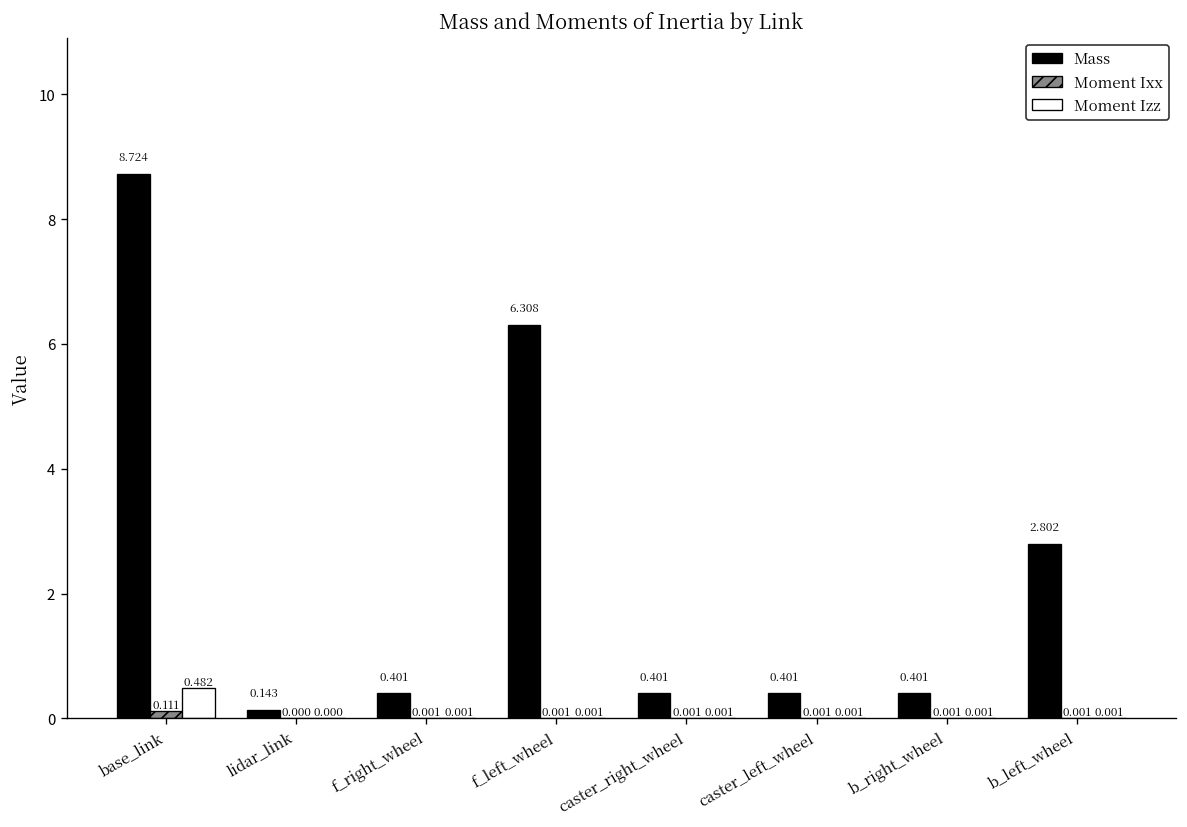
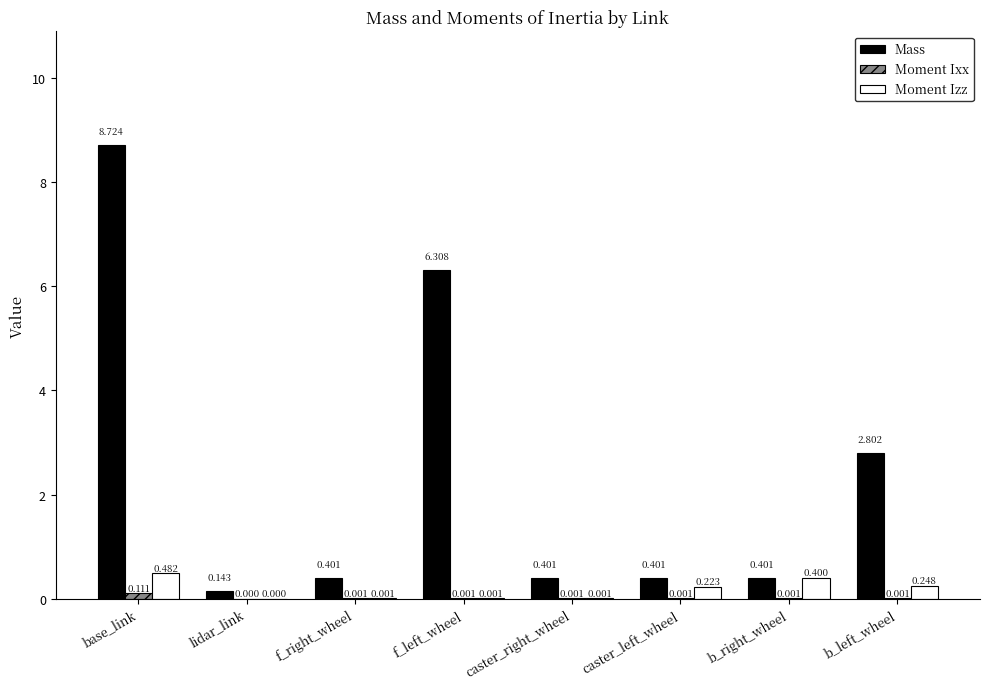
  {
    "Mass": {
      "base_link": 8.724,
      "lidar_link": 0.143,
      "f_right_wheel": 0.401,
      "f_left_wheel": 6.308,
      "caster_right_wheel": 0.401,
      "caster_left_wheel": 0.401,
      "b_right_wheel": 0.401,
      "b_left_wheel": 2.802
    },
    "Moment Ixx": {
      "base_link": 0.111,
      "lidar_link": 0.000,
      "f_right_wheel": 0.001,
      "f_left_wheel": 0.001,
      "caster_right_wheel": 0.001,
      "caster_left_wheel": 0.001,
      "b_right_wheel": 0.001,
      "b_left_wheel": 0.001
    },
    "Moment Izz": {
      "base_link": 0.482,
      "lidar_link": 0.000,
      "f_right_wheel": 0.001,
      "f_left_wheel": 0.001,
      "caster_right_wheel": 0.001,
-     "caster_left_wheel": 0.001,
-     "b_right_wheel": 0.001,
-     "b_left_wheel": 0.001
+     "caster_left_wheel": 0.223,
+     "b_right_wheel": 0.400,
+     "b_left_wheel": 0.248
    }
  }
